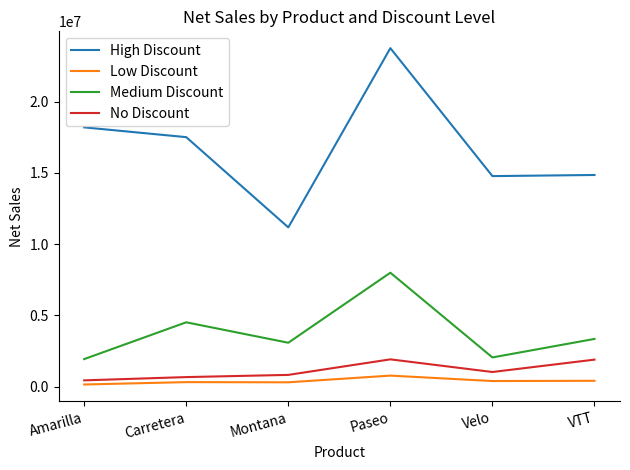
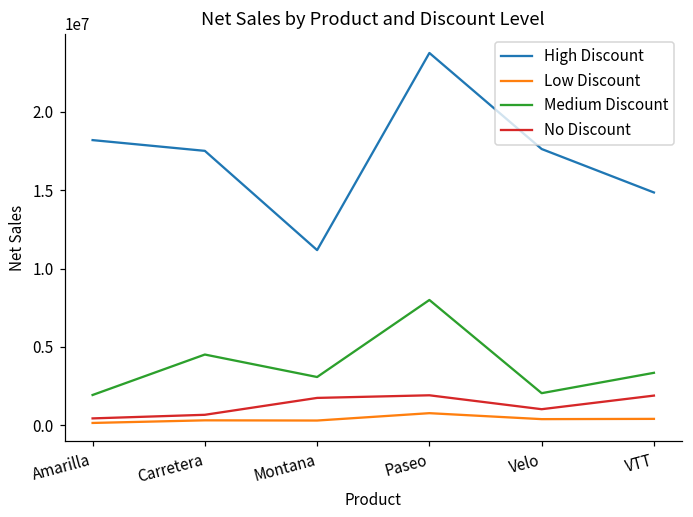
  {
    "High Discount": {
      "Amarilla": 18200000,
      "Carretera": 17500000,
      "Montana": 11200000,
      "Paseo": 23800000,
-     "Velo": 14800000,
+     "Velo": 17600000,
      "VTT": 14900000
    },
    "Low Discount": {
      "Amarilla": 200000,
      "Carretera": 300000,
      "Montana": 300000,
      "Paseo": 800000,
      "Velo": 400000,
      "VTT": 400000
    },
    "Medium Discount": {
      "Amarilla": 1900000,
      "Carretera": 4500000,
      "Montana": 3100000,
      "Paseo": 8000000,
      "Velo": 2100000,
      "VTT": 3300000
    },
    "No Discount": {
      "Amarilla": 400000,
      "Carretera": 700000,
-     "Montana": 800000,
+     "Montana": 1700000,
      "Paseo": 1900000,
      "Velo": 1000000,
      "VTT": 1900000
    }
  }
